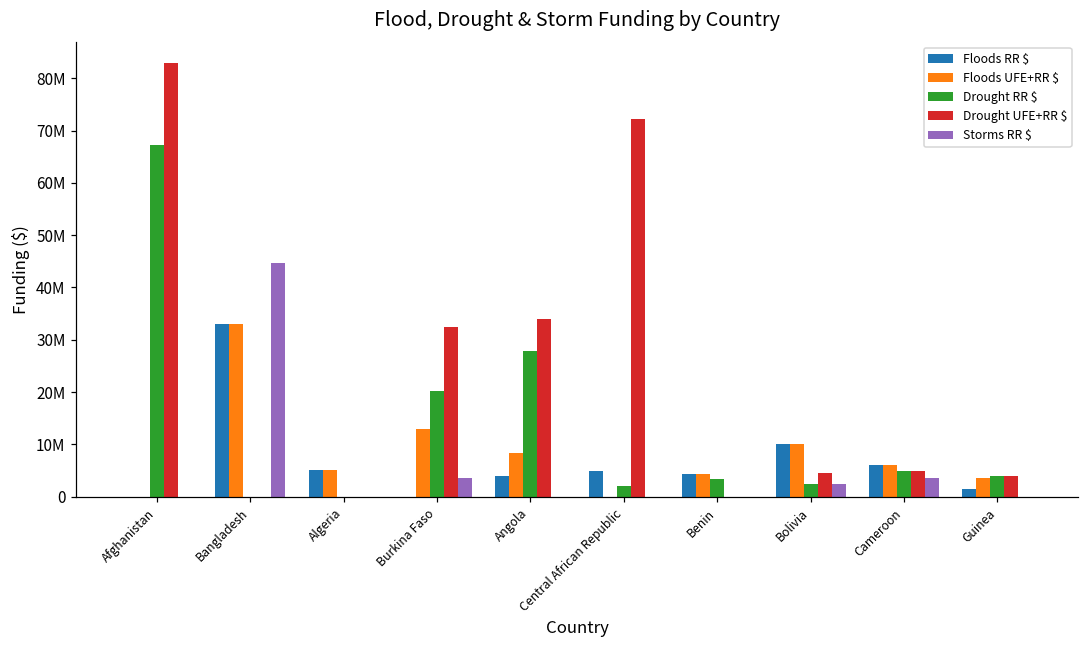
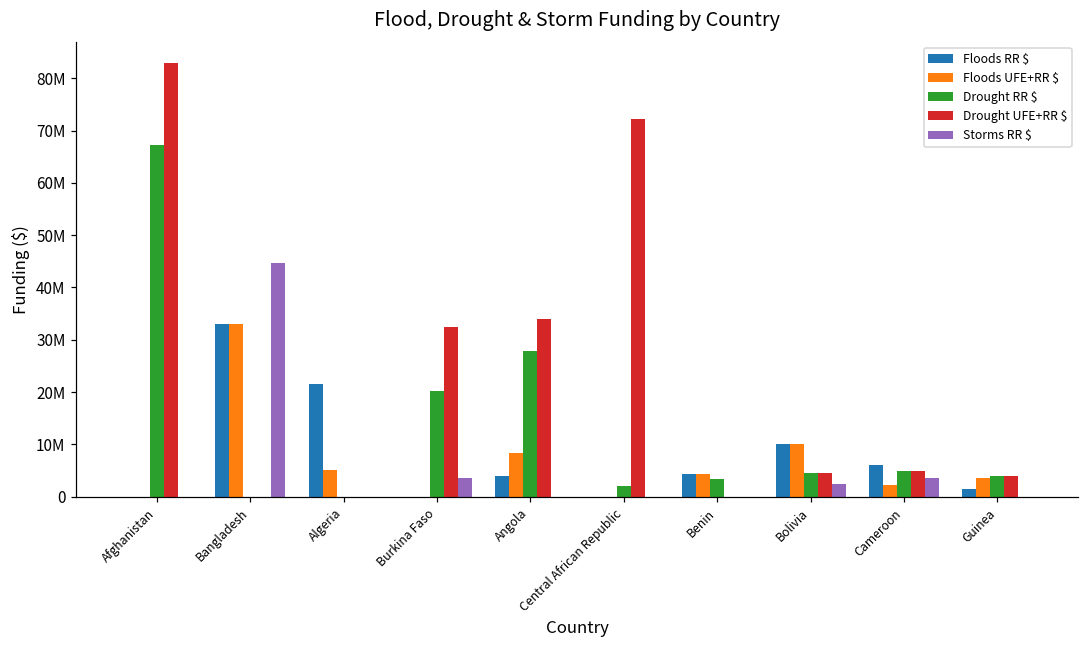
  {
    "Floods RR $": {
      "Afghanistan": 0,
      "Bangladesh": 33000000,
-     "Algeria": 5000000,
+     "Algeria": 22000000,
      "Burkina Faso": 0,
      "Angola": 4000000,
-     "Central African Republic": 5000000,
+     "Central African Republic": 0,
      "Benin": 4000000,
      "Bolivia": 10000000,
      "Cameroon": 6000000,
      "Guinea": 1000000
    },
    "Floods UFE+RR $": {
      "Afghanistan": 0,
      "Bangladesh": 33000000,
      "Algeria": 5000000,
-     "Burkina Faso": 13000000,
+     "Burkina Faso": 0,
      "Angola": 8000000,
      "Central African Republic": 0,
      "Benin": 4000000,
      "Bolivia": 10000000,
-     "Cameroon": 6000000,
+     "Cameroon": 2000000,
      "Guinea": 4000000
    },
    "Drought RR $": {
      "Afghanistan": 67000000,
      "Bangladesh": 0,
      "Algeria": 0,
      "Burkina Faso": 20000000,
      "Angola": 28000000,
      "Central African Republic": 2000000,
      "Benin": 3000000,
-     "Bolivia": 2000000,
+     "Bolivia": 4000000,
      "Cameroon": 5000000,
      "Guinea": 4000000
    },
    "Drought UFE+RR $": {
      "Afghanistan": 83000000,
      "Bangladesh": 0,
      "Algeria": 0,
      "Burkina Faso": 32000000,
      "Angola": 34000000,
      "Central African Republic": 72000000,
      "Benin": 0,
      "Bolivia": 4000000,
      "Cameroon": 5000000,
      "Guinea": 4000000
    },
    "Storms RR $": {
      "Afghanistan": 0,
      "Bangladesh": 45000000,
      "Algeria": 0,
      "Burkina Faso": 3000000,
      "Angola": 0,
      "Central African Republic": 0,
      "Benin": 0,
      "Bolivia": 2000000,
      "Cameroon": 3000000,
      "Guinea": 0
    }
  }
